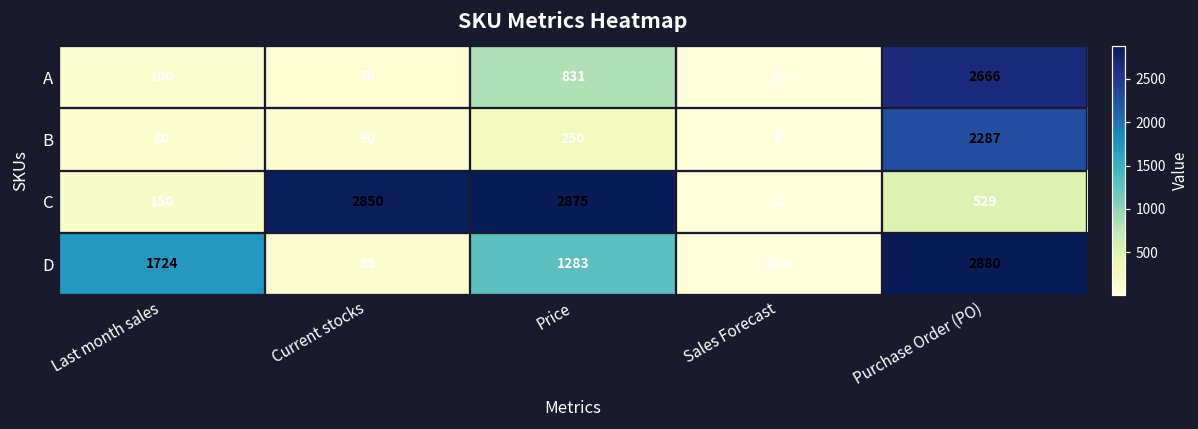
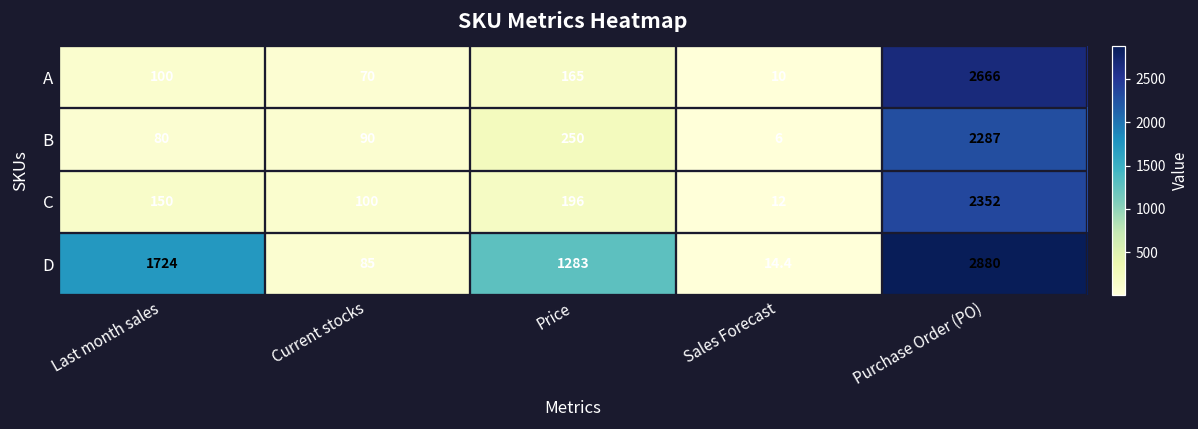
  {
    "A": {
      "Last month sales": 100,
-     "Price": 831,
+     "Price": 165,
      "Purchase Order (PO)": 2666
    },
    "B": {
      "Price": 250,
      "Purchase Order (PO)": 2287
    },
    "C": {
      "Last month sales": 150,
-     "Current stocks": 2850,
-     "Price": 2875,
-     "Purchase Order (PO)": 529
+     "Current stocks": 100,
+     "Price": 196,
+     "Purchase Order (PO)": 2352
    },
    "D": {
      "Last month sales": 1724,
      "Price": 1283,
      "Purchase Order (PO)": 2880
    }
  }
